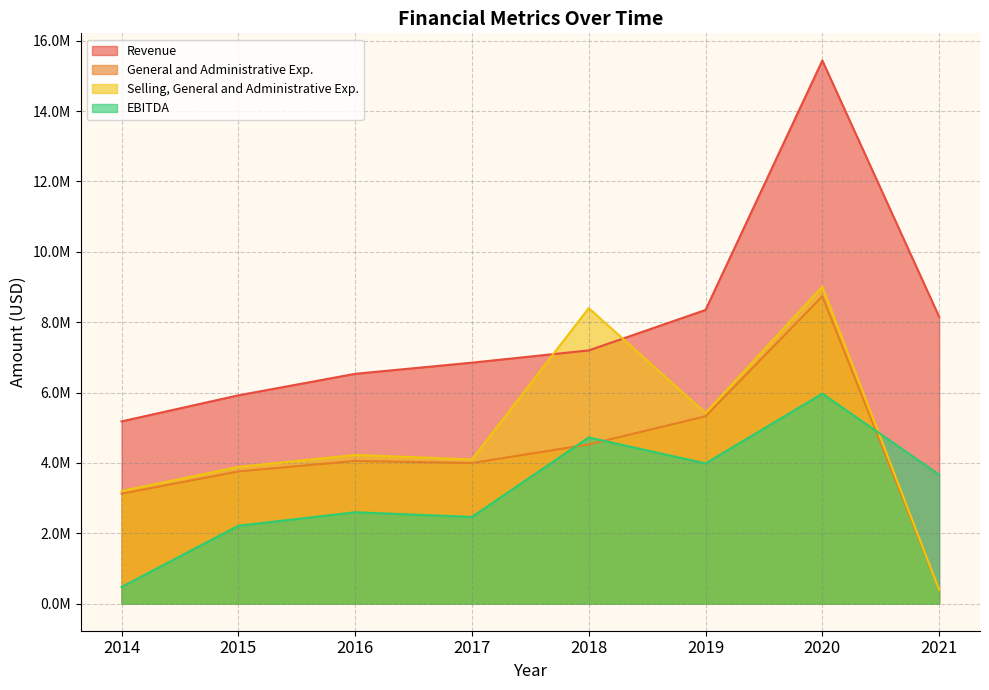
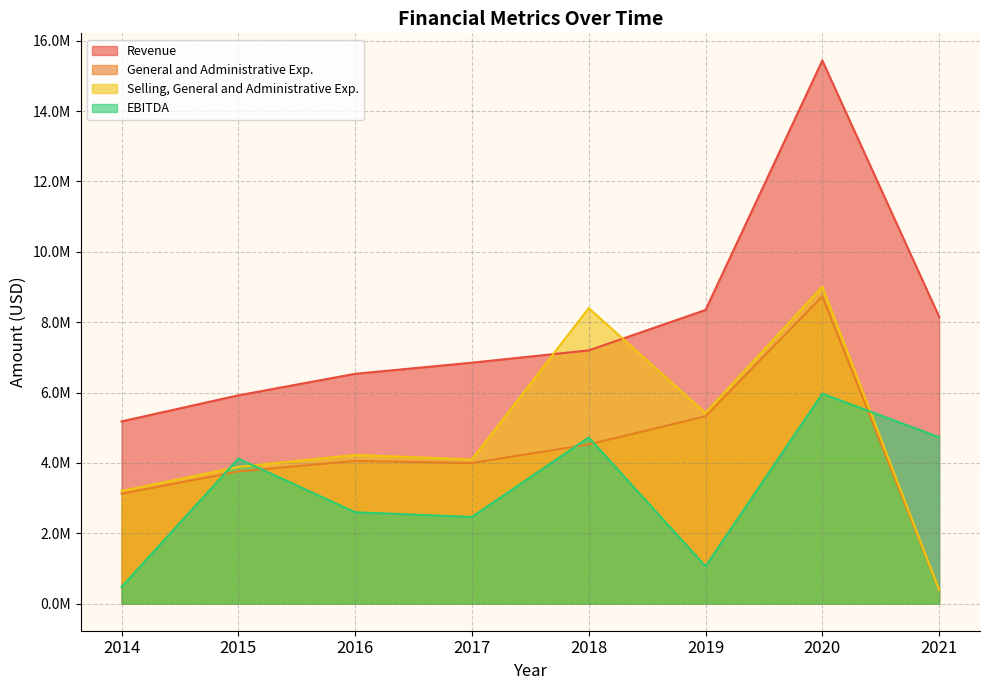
  {
    "Selling, General and Administrative Exp.": {
      "2014": 3200000,
      "2015": 3900000,
      "2016": 4200000,
      "2017": 4100000,
      "2018": 8400000,
      "2019": 5400000,
      "2020": 9000000
    },
    "EBITDA": {
      "2014": 500000,
-     "2015": 2200000,
+     "2015": 4100000,
      "2016": 2600000,
      "2017": 2500000,
      "2018": 4700000,
-     "2019": 4000000,
+     "2019": 1100000,
      "2020": 6000000,
-     "2021": 3700000
+     "2021": 4700000
    }
  }
